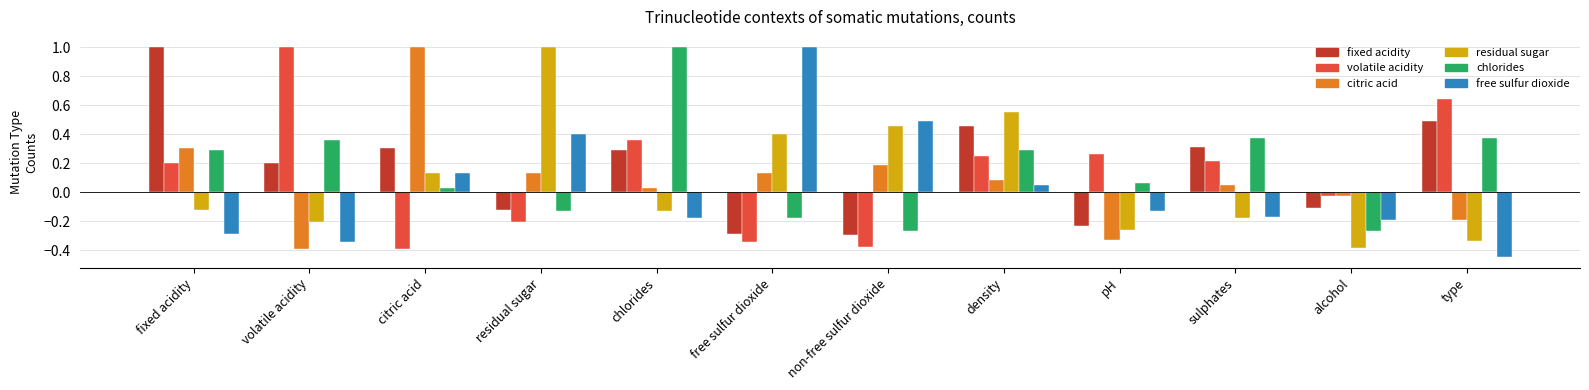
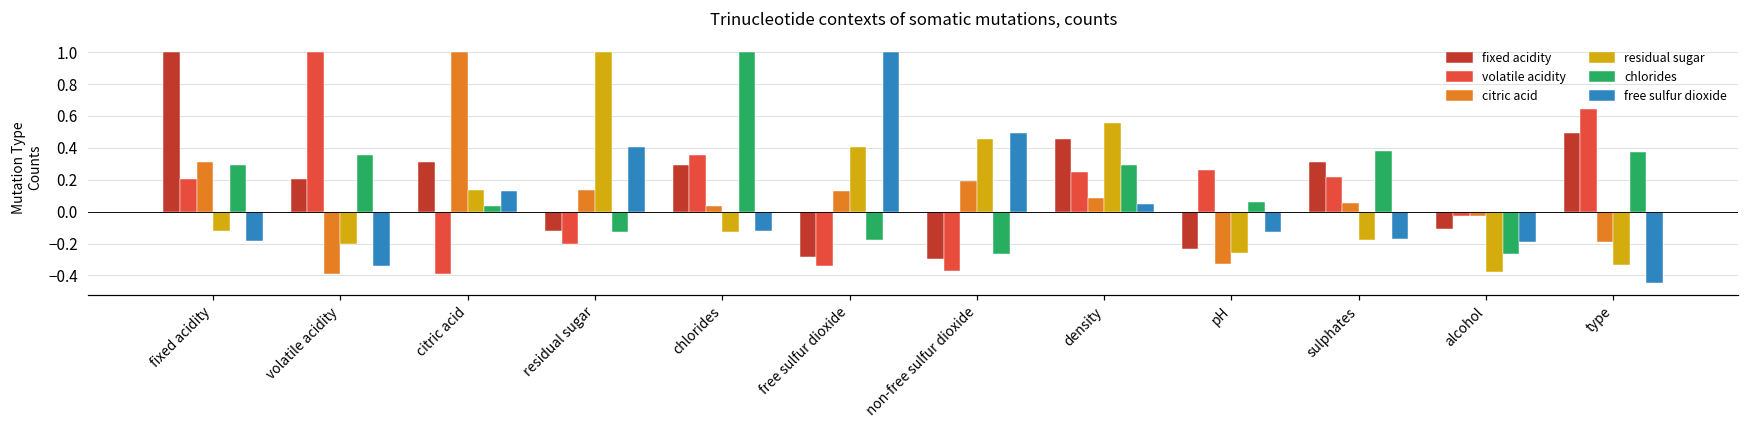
  {
    "chlorides": {
      "fixed acidity": 0.29,
      "volatile acidity": 0.36,
      "citric acid": 0.03,
      "residual sugar": -0.13,
      "chlorides": 1.00,
      "free sulfur dioxide": -0.18,
      "non-free sulfur dioxide": -0.26,
      "density": 0.29,
      "pH": 0.06,
      "sulphates": 0.38,
      "alcohol": -0.27,
      "type": 0.37
    },
    "free sulfur dioxide": {
-     "fixed acidity": -0.29,
+     "fixed acidity": -0.19,
      "volatile acidity": -0.34,
      "citric acid": 0.13,
      "residual sugar": 0.41,
-     "chlorides": -0.18,
+     "chlorides": -0.12,
      "free sulfur dioxide": 1.00,
      "non-free sulfur dioxide": 0.49,
      "density": 0.05,
      "pH": -0.13,
      "sulphates": -0.17,
      "alcohol": -0.19,
      "type": -0.45
    }
  }
